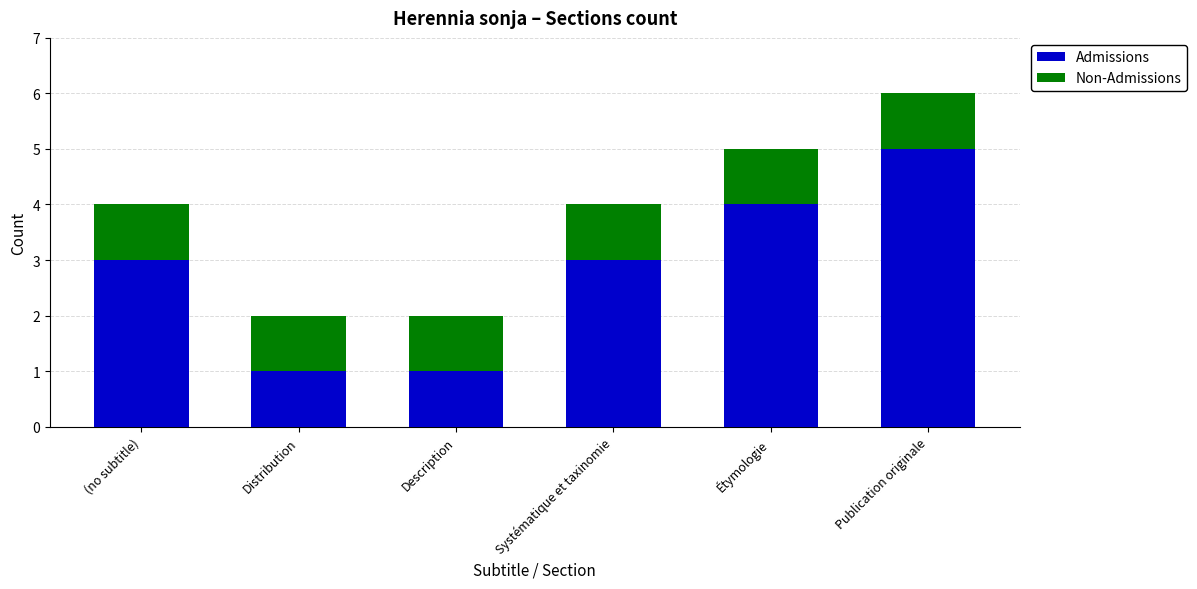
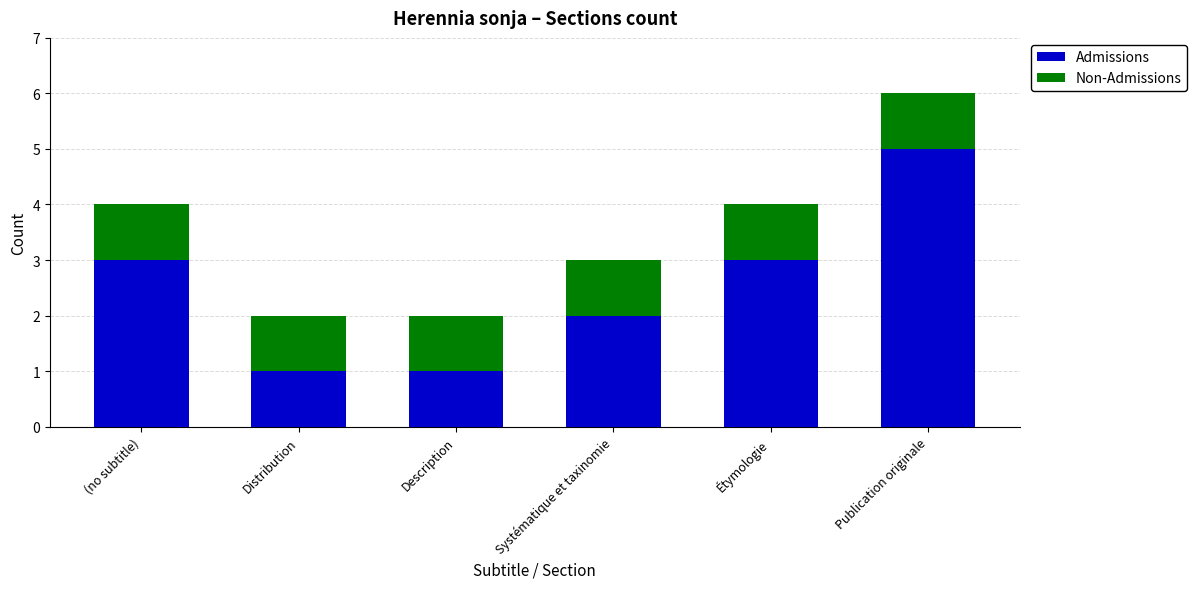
  {
    "Admissions": {
      "(no subtitle)": 3,
      "Distribution": 1,
      "Description": 1,
-     "Systématique et taxinomie": 3,
-     "Étymologie": 4,
+     "Systématique et taxinomie": 2,
+     "Étymologie": 3,
      "Publication originale": 5
    },
    "Non-Admissions": {
      "(no subtitle)": 1,
      "Distribution": 1,
      "Description": 1,
      "Systématique et taxinomie": 1,
      "Étymologie": 1,
      "Publication originale": 1
    }
  }
